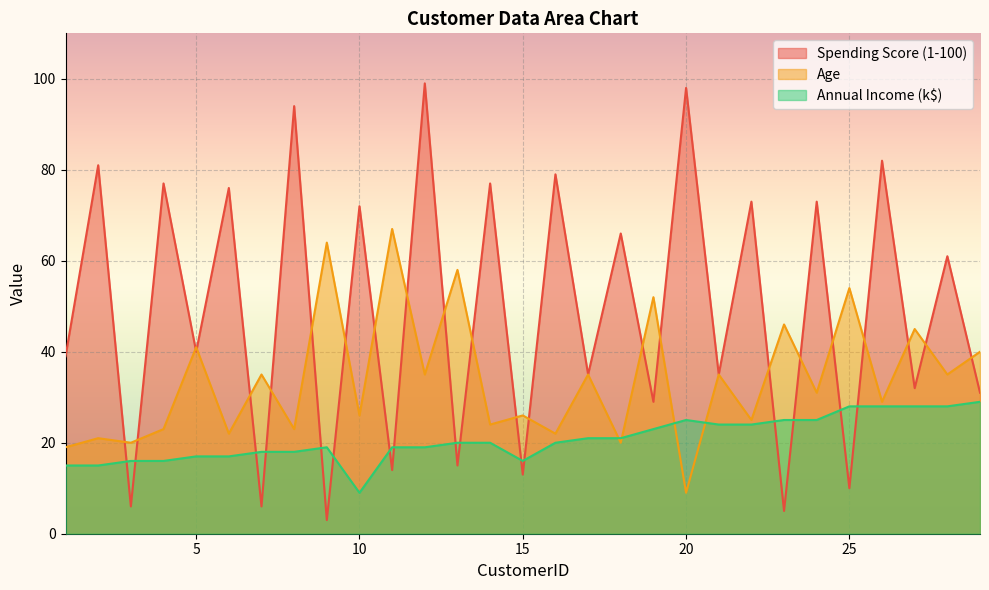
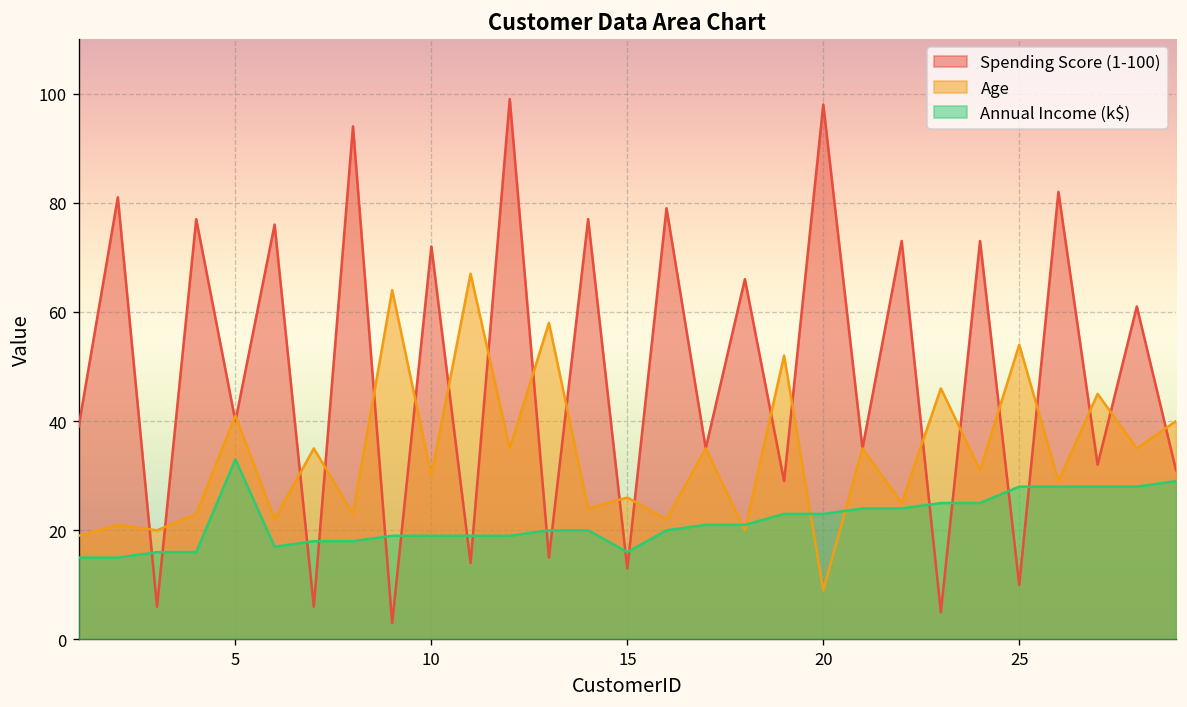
  {
    "Spending Score (1-100)": {
      "5": 40,
      "10": 72,
      "15": 13,
      "20": 98,
      "25": 10
    },
    "Age": {
      "5": 41,
-     "10": 26,
+     "10": 30,
      "15": 26,
      "20": 9,
      "25": 54
    },
    "Annual Income (k$)": {
-     "5": 17,
-     "10": 9,
+     "5": 33,
+     "10": 19,
      "15": 16,
-     "20": 25,
+     "20": 23,
      "25": 28
    }
  }
